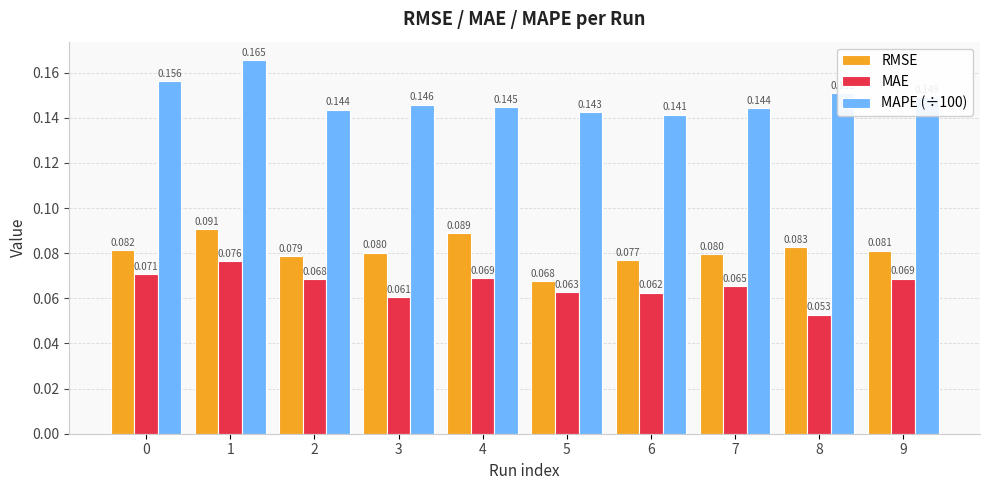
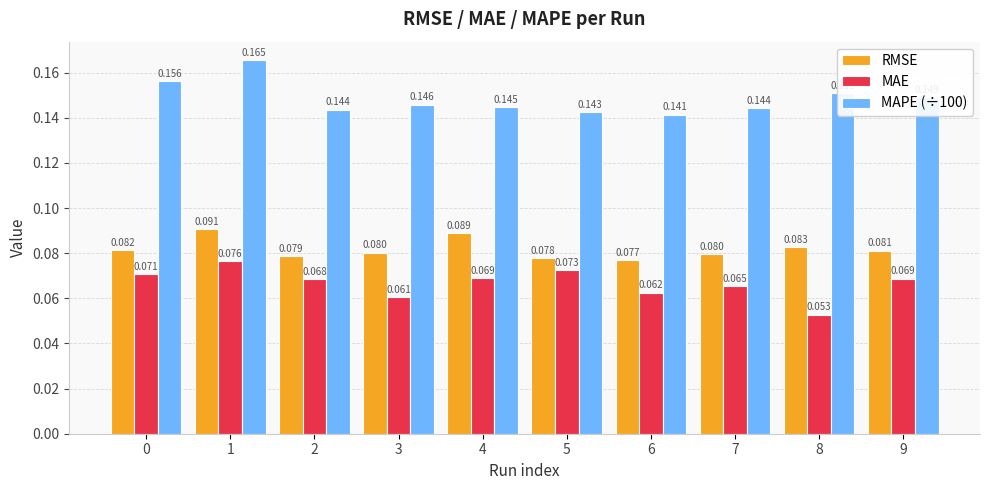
  {
    "RMSE": {
      "0": 0.082,
      "1": 0.091,
      "2": 0.079,
      "3": 0.080,
      "4": 0.089,
-     "5": 0.068,
+     "5": 0.078,
      "6": 0.077,
      "7": 0.080,
      "8": 0.083,
      "9": 0.081
    },
    "MAE": {
      "0": 0.071,
      "1": 0.076,
      "2": 0.068,
      "3": 0.061,
      "4": 0.069,
-     "5": 0.063,
+     "5": 0.073,
      "6": 0.062,
      "7": 0.065,
      "8": 0.053,
      "9": 0.069
    },
    "MAPE (÷100)": {
      "0": 0.156,
      "1": 0.165,
      "2": 0.144,
      "3": 0.146,
      "4": 0.145,
      "5": 0.143,
      "6": 0.141,
      "7": 0.144
    }
  }
